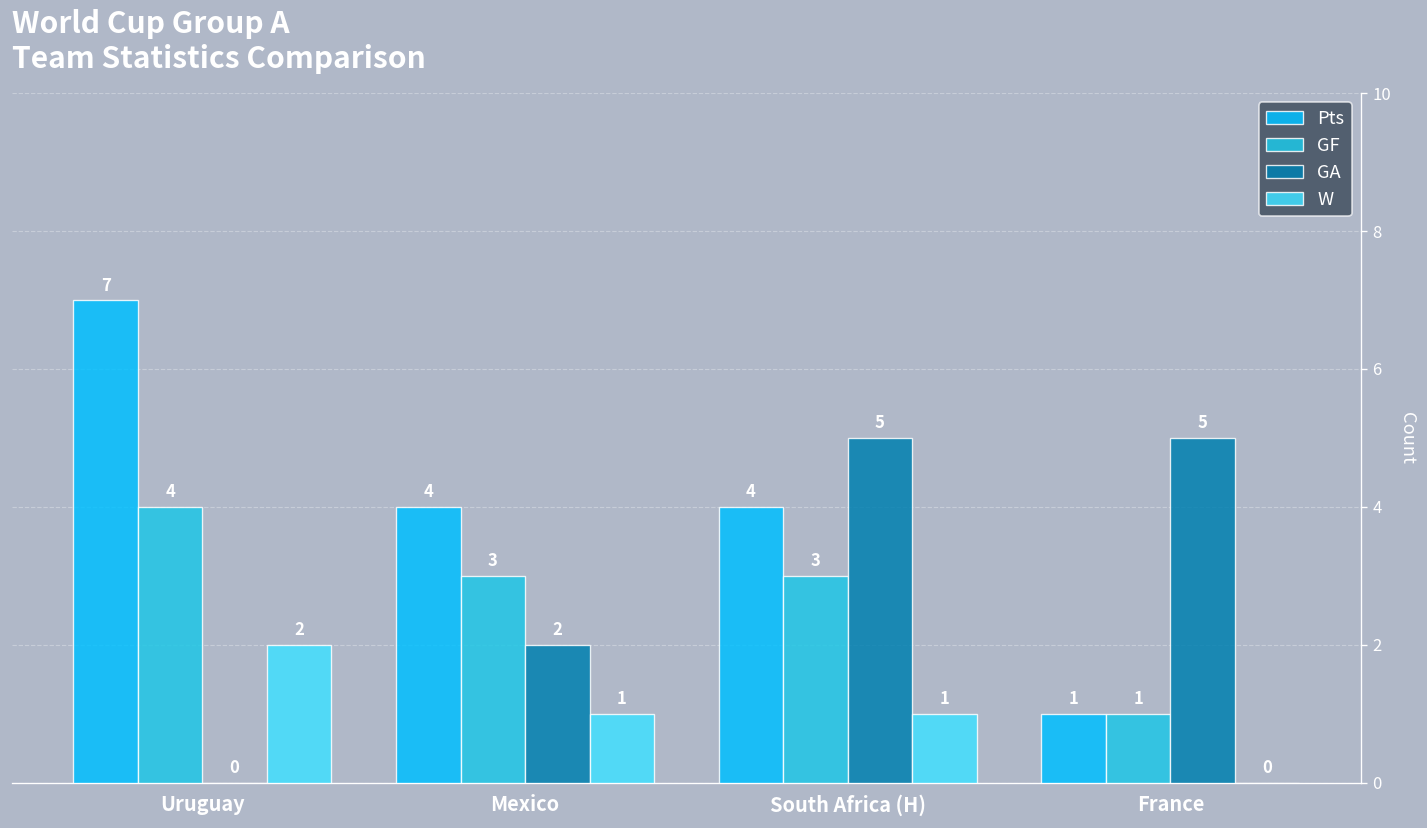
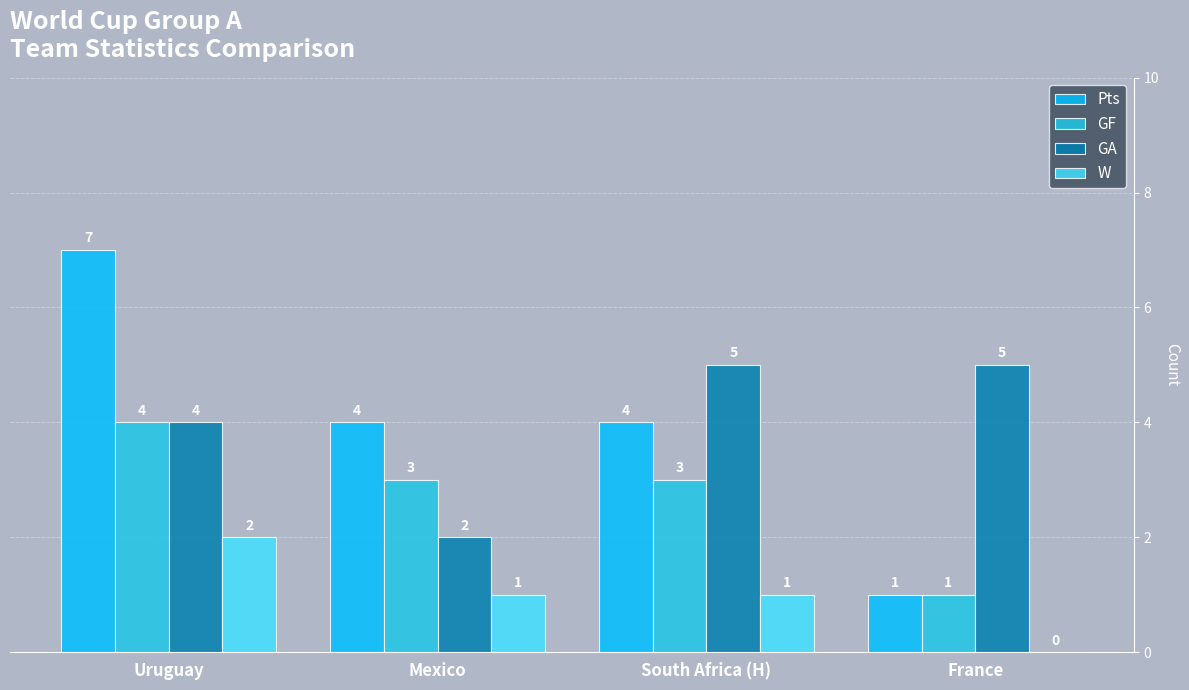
  {
    "GA": {
-     "Uruguay": 0,
+     "Uruguay": 4,
      "Mexico": 2,
      "South Africa (H)": 5,
      "France": 5
    }
  }
